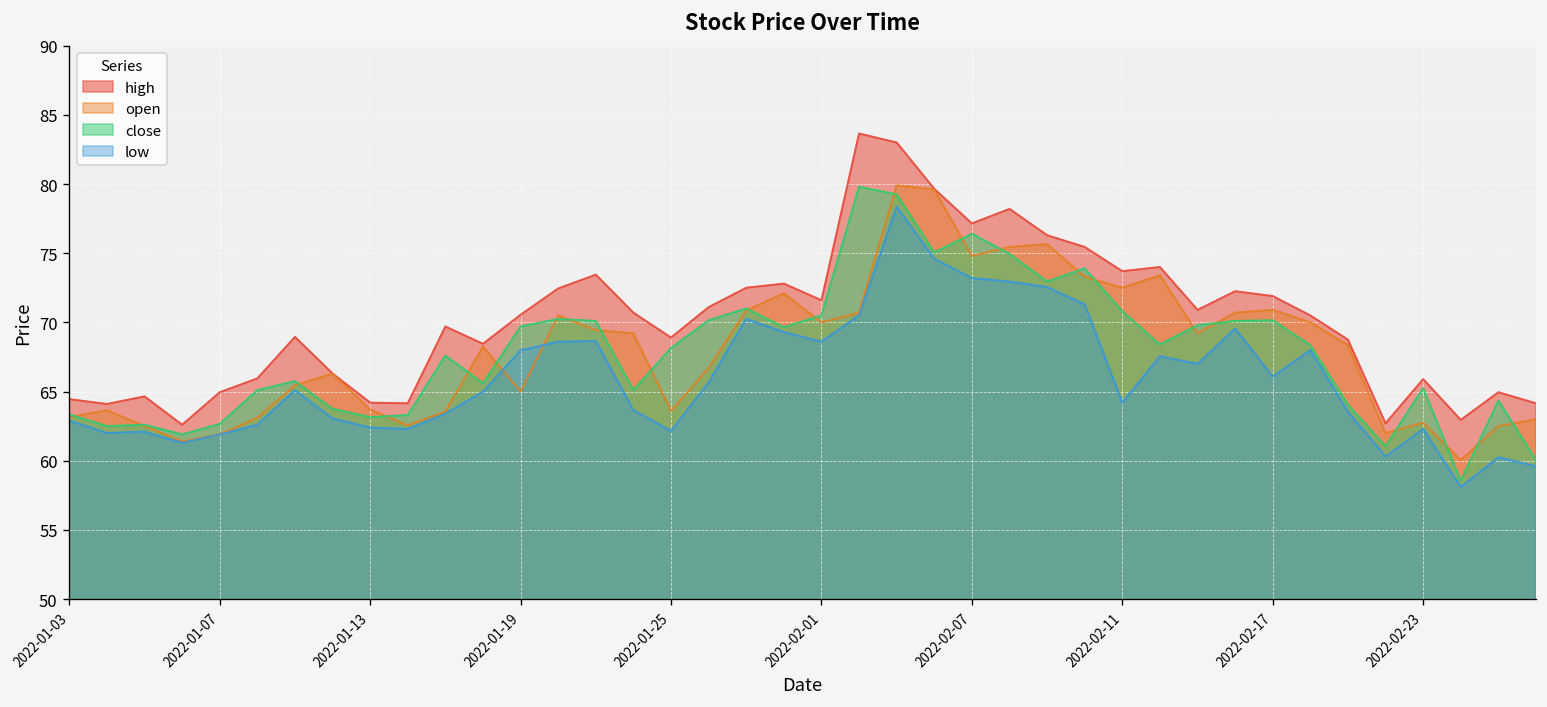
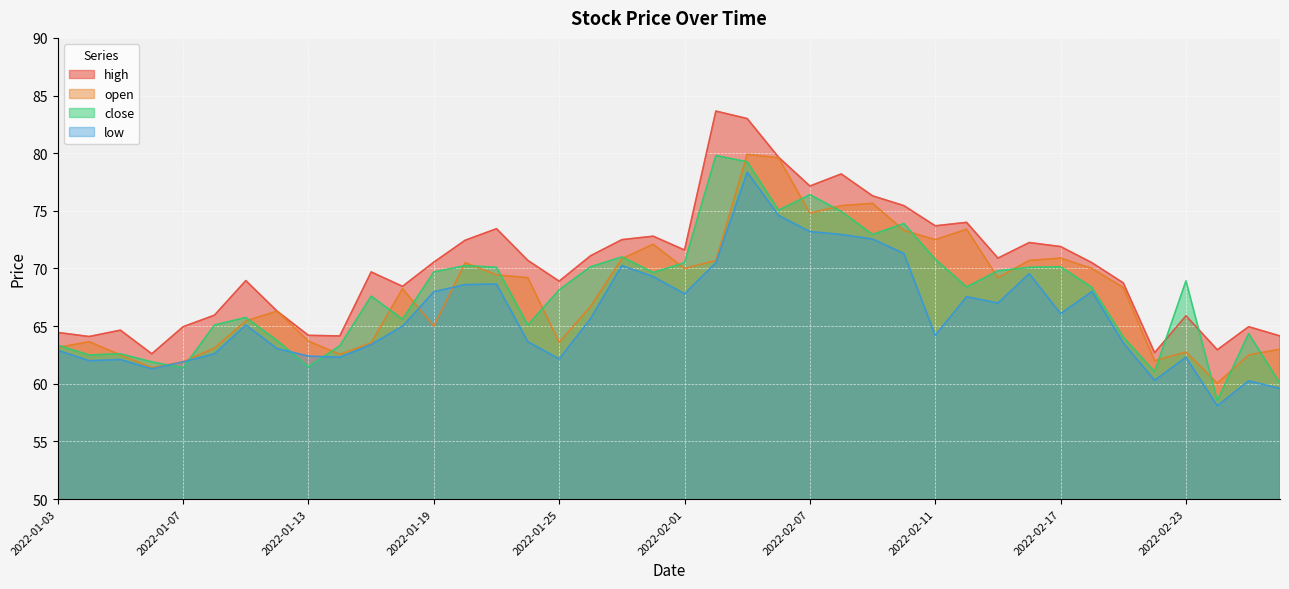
  {
    "close": {
-     "2022-01-07": 62.7,
-     "2022-01-13": 63.2,
+     "2022-01-07": 61.4,
+     "2022-01-13": 61.5,
      "2022-01-19": 69.7,
      "2022-01-25": 68.2,
      "2022-02-01": 70.5,
      "2022-02-07": 76.4,
      "2022-02-11": 70.8,
      "2022-02-17": 70.2,
-     "2022-02-23": 65.3
+     "2022-02-23": 68.9
    },
    "low": {
      "2022-01-03": 62.9,
      "2022-01-13": 62.4,
      "2022-01-19": 68.0,
      "2022-01-25": 62.2,
-     "2022-02-01": 68.6,
+     "2022-02-01": 67.8,
      "2022-02-07": 73.2,
      "2022-02-11": 64.2,
      "2022-02-17": 66.1,
      "2022-02-23": 62.3
    }
  }
